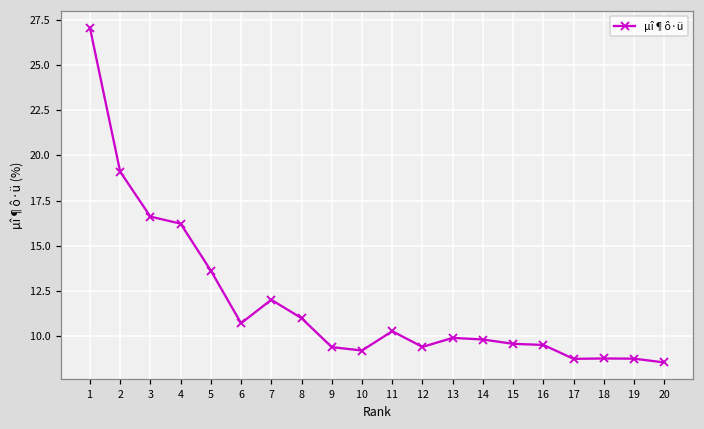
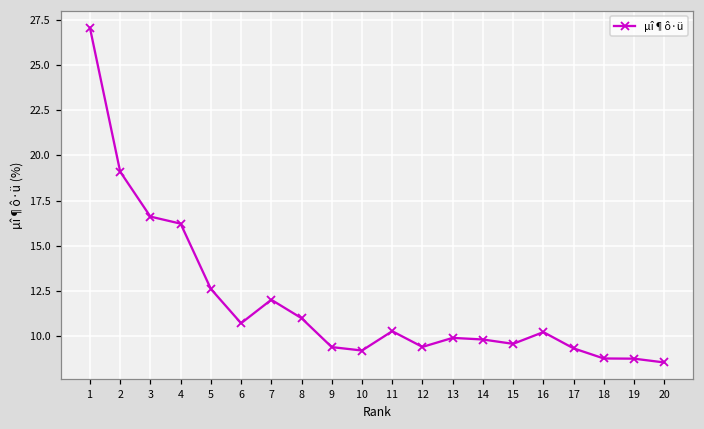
  {
    "1": 27.1,
    "2": 19.1,
    "3": 16.6,
    "4": 16.2,
-   "5": 13.6,
+   "5": 12.6,
    "6": 10.7,
    "7": 12.0,
    "8": 11.0,
    "9": 9.4,
    "10": 9.2,
    "11": 10.3,
    "12": 9.4,
    "13": 9.9,
    "14": 9.8,
    "15": 9.6,
-   "16": 9.5,
-   "17": 8.7,
+   "16": 10.2,
+   "17": 9.3,
    "18": 8.8,
    "19": 8.8,
    "20": 8.5
  }
